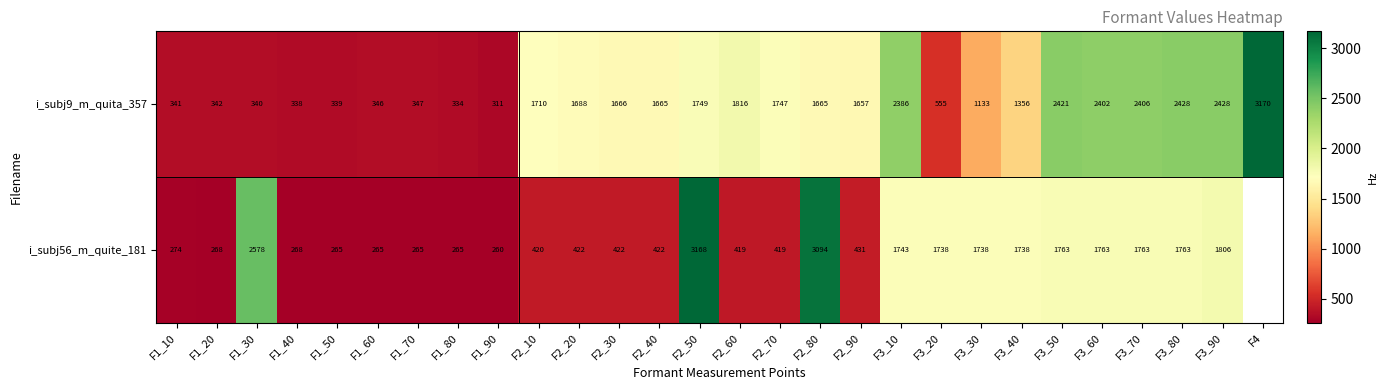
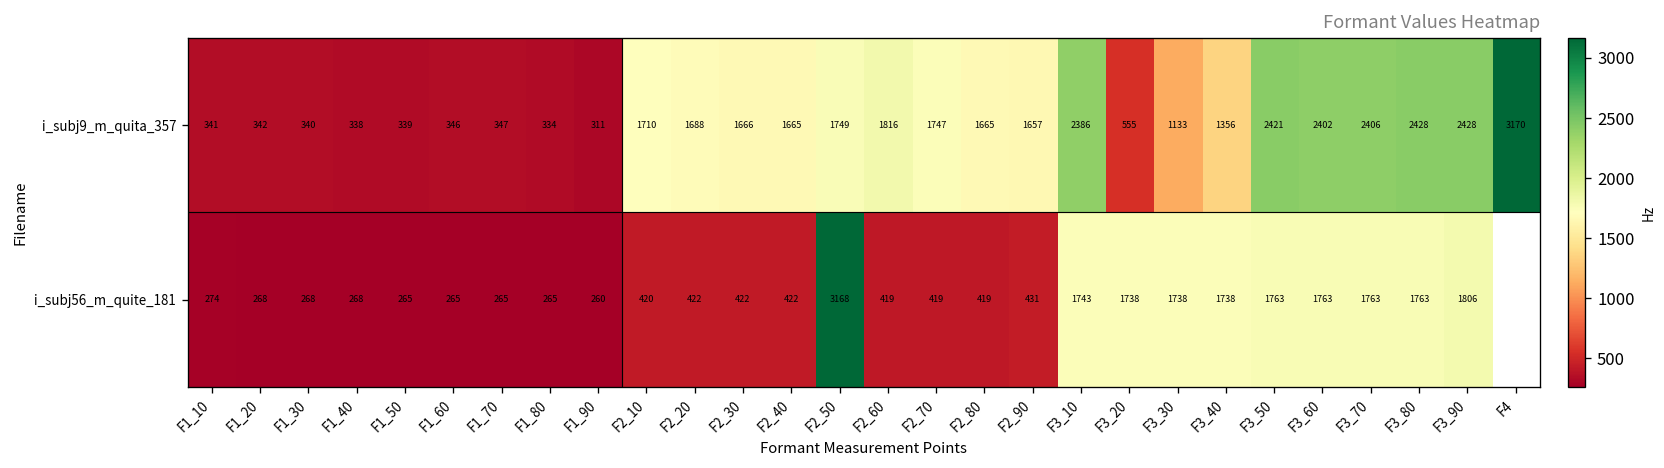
  {
    "i_subj9_m_quita_357": {
      "F1_10": 341,
      "F1_20": 342,
      "F1_30": 340,
      "F1_40": 338,
      "F1_50": 339,
      "F1_60": 346,
      "F1_70": 347,
      "F1_80": 334,
      "F1_90": 311,
      "F2_10": 1710,
      "F2_20": 1688,
      "F2_30": 1666,
      "F2_40": 1665,
      "F2_50": 1749,
      "F2_60": 1816,
      "F2_70": 1747,
      "F2_80": 1665,
      "F2_90": 1657,
      "F3_10": 2386,
      "F3_20": 555,
      "F3_30": 1133,
      "F3_40": 1356,
      "F3_50": 2421,
      "F3_60": 2402,
      "F3_70": 2406,
      "F3_80": 2428,
      "F3_90": 2428,
      "F4": 3170
    },
    "i_subj56_m_quite_181": {
      "F1_10": 274,
      "F1_20": 268,
-     "F1_30": 2578,
+     "F1_30": 268,
      "F1_40": 268,
      "F1_50": 265,
      "F1_60": 265,
      "F1_70": 265,
      "F1_80": 265,
      "F1_90": 260,
      "F2_10": 420,
      "F2_20": 422,
      "F2_30": 422,
      "F2_40": 422,
      "F2_50": 3168,
      "F2_60": 419,
      "F2_70": 419,
-     "F2_80": 3094,
+     "F2_80": 419,
      "F2_90": 431,
      "F3_10": 1743,
      "F3_20": 1738,
      "F3_30": 1738,
      "F3_40": 1738,
      "F3_50": 1763,
      "F3_60": 1763,
      "F3_70": 1763,
      "F3_80": 1763,
      "F3_90": 1806
    }
  }
